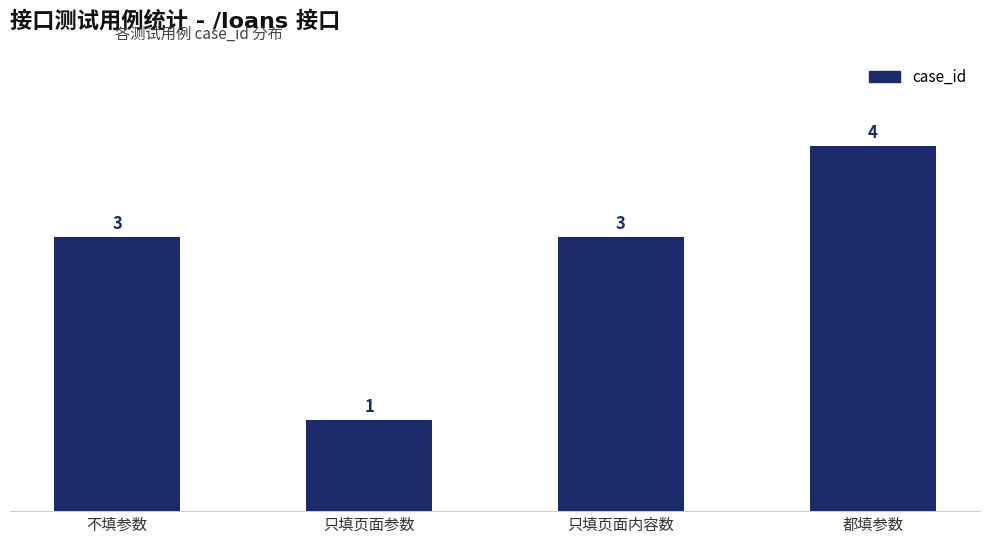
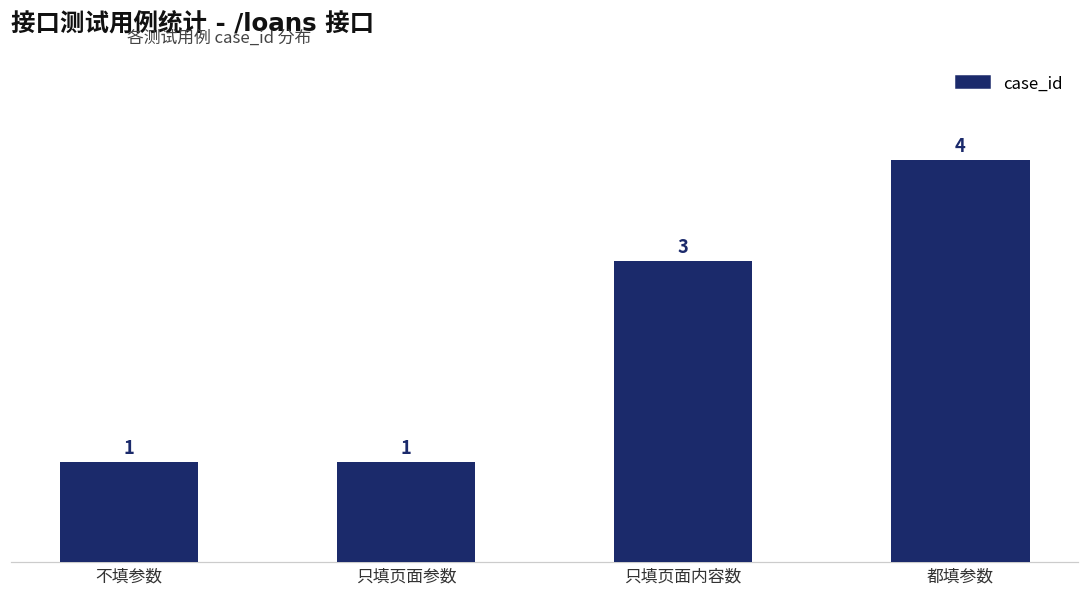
  {
-   "不填参数": 3,
+   "不填参数": 1,
    "只填页面参数": 1,
    "只填页面内容数": 3,
    "都填参数": 4
  }
